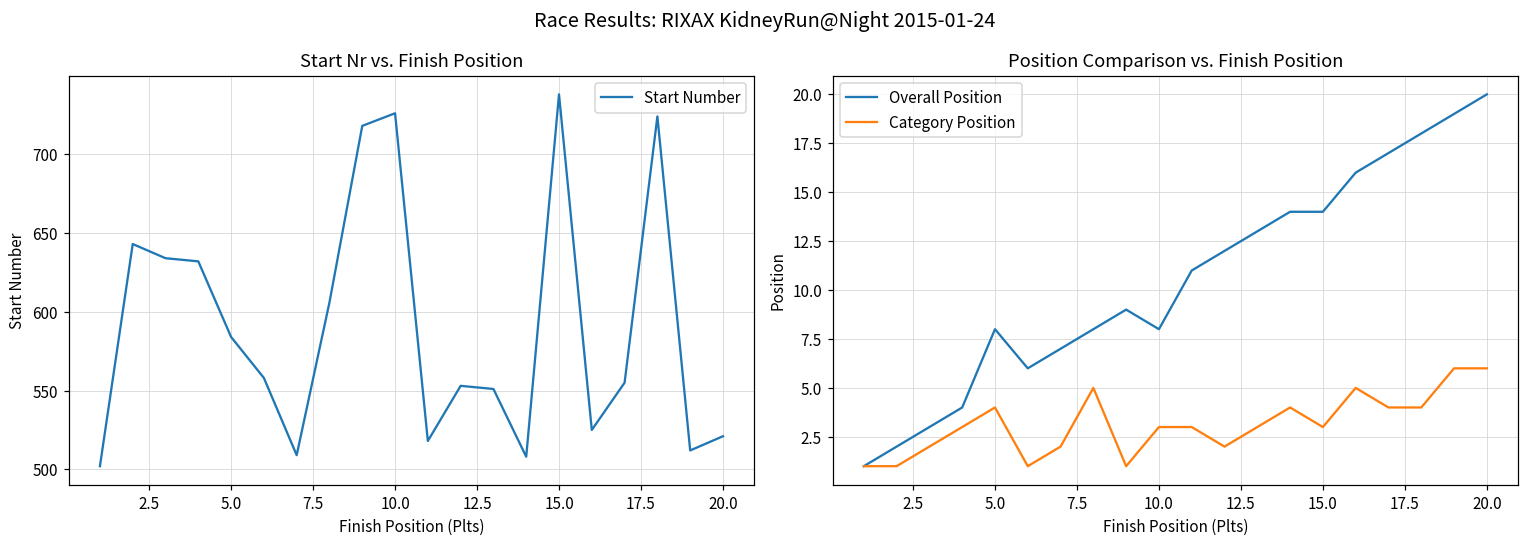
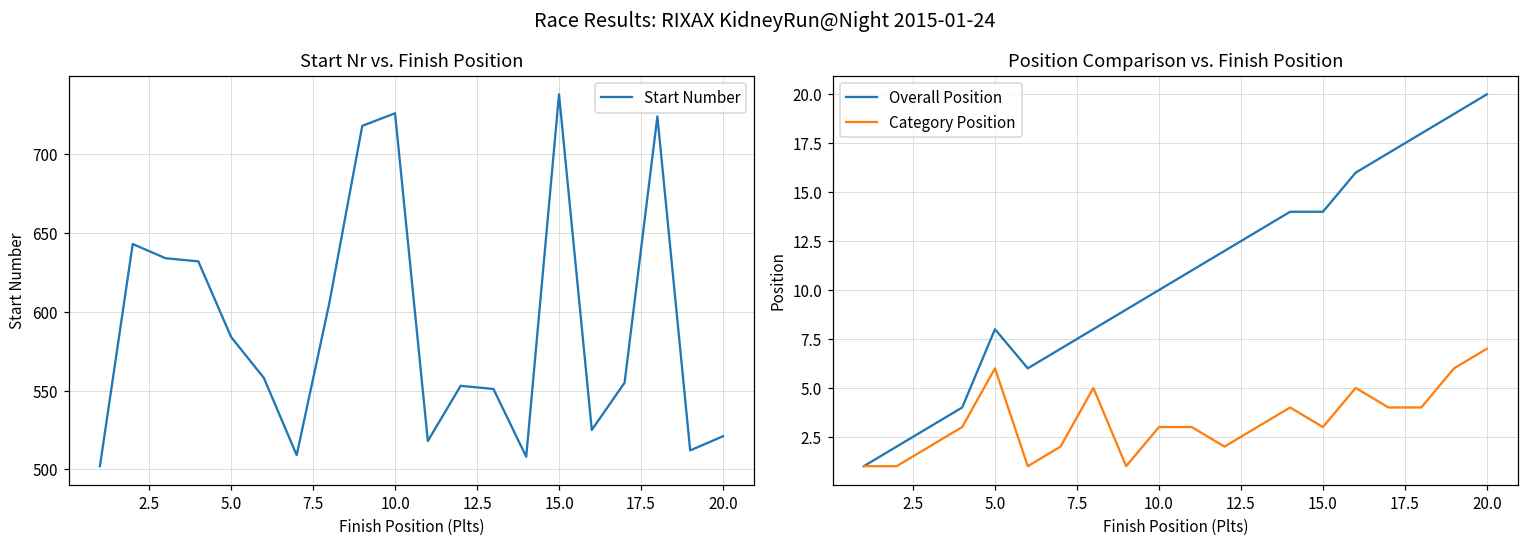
  {
    "Start Nr vs. Finish Position": {
      "5.0": 584,
      "10.0": 726,
      "15.0": 738,
      "20.0": 521
    },
    "Position Comparison vs. Finish Position": {
      "Overall Position": {
        "5.0": 8,
-       "10.0": 8,
+       "10.0": 10,
        "15.0": 14,
        "20.0": 20
      },
      "Category Position": {
-       "5.0": 4,
+       "5.0": 6,
        "10.0": 3,
        "15.0": 3,
-       "20.0": 6
+       "20.0": 7
      }
    }
  }
